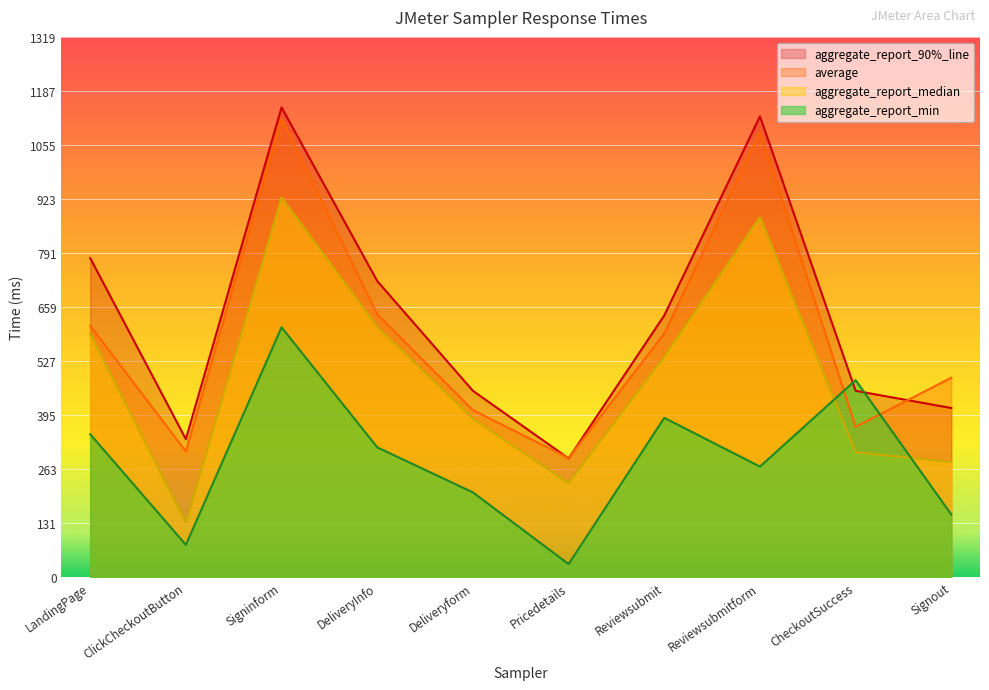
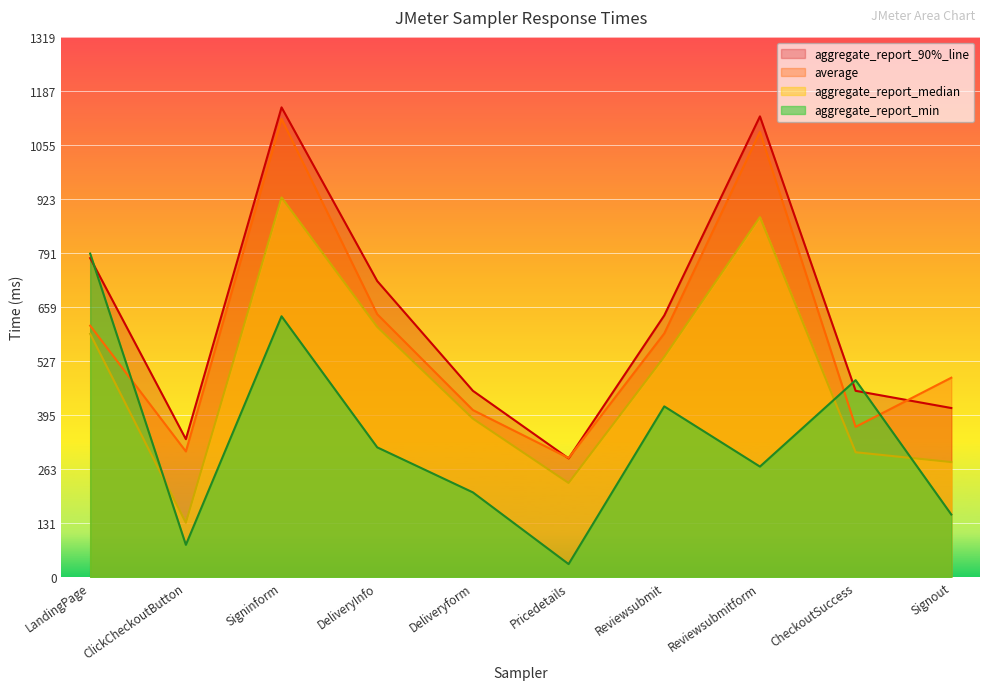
  {
    "aggregate_report_min": {
-     "LandingPage": 350,
+     "LandingPage": 790,
      "ClickCheckoutButton": 80,
-     "Signinform": 610,
+     "Signinform": 640,
      "DeliveryInfo": 320,
      "Deliveryform": 210,
      "Pricedetails": 30,
-     "Reviewsubmit": 390,
+     "Reviewsubmit": 420,
      "Reviewsubmitform": 270,
      "CheckoutSuccess": 480,
      "Signout": 150
    }
  }
